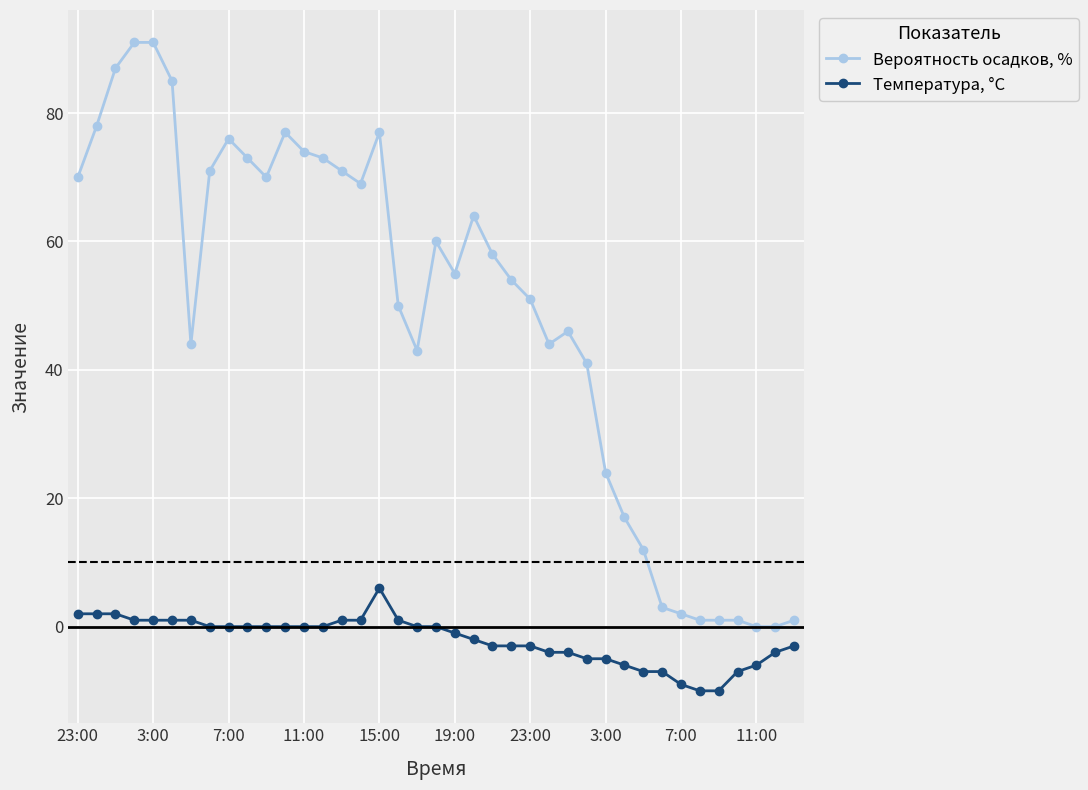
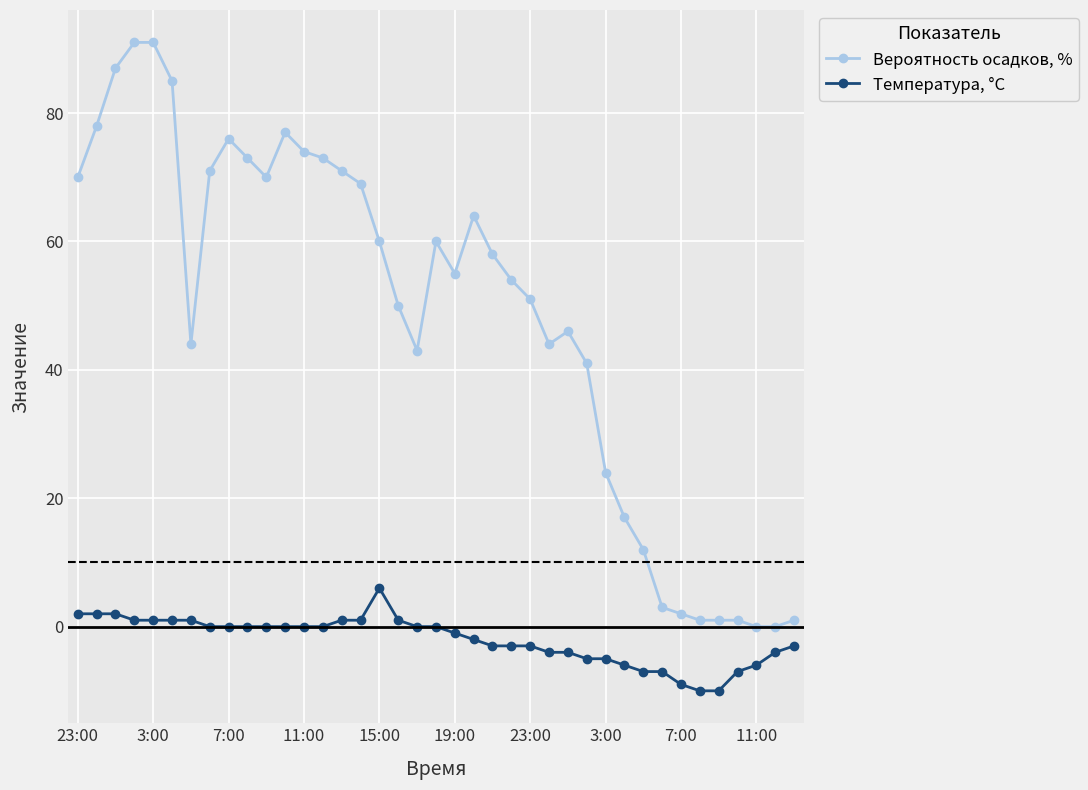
  {
    "Вероятность осадков, %": {
-     "15:00": 77,
+     "15:00": 60,
      "19:00": 55
    },
    "Температура, °C": {
      "15:00": 6,
      "19:00": -1
    }
  }
